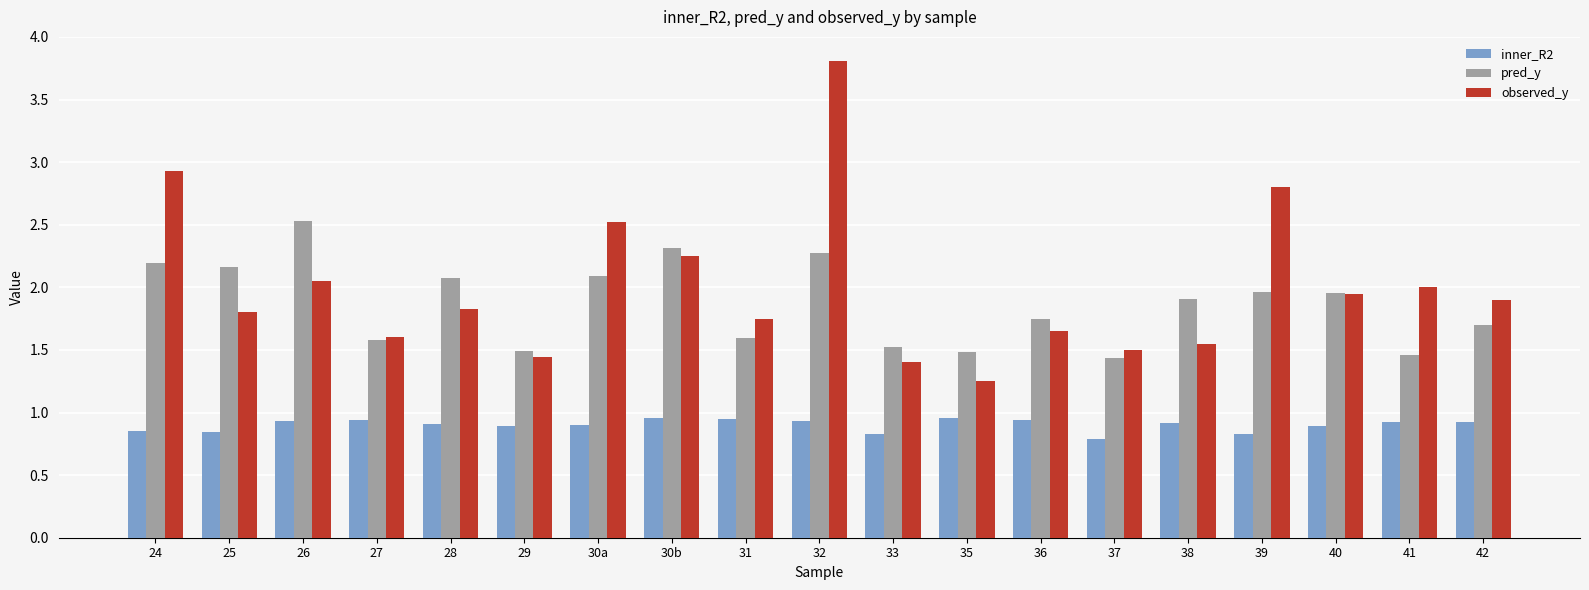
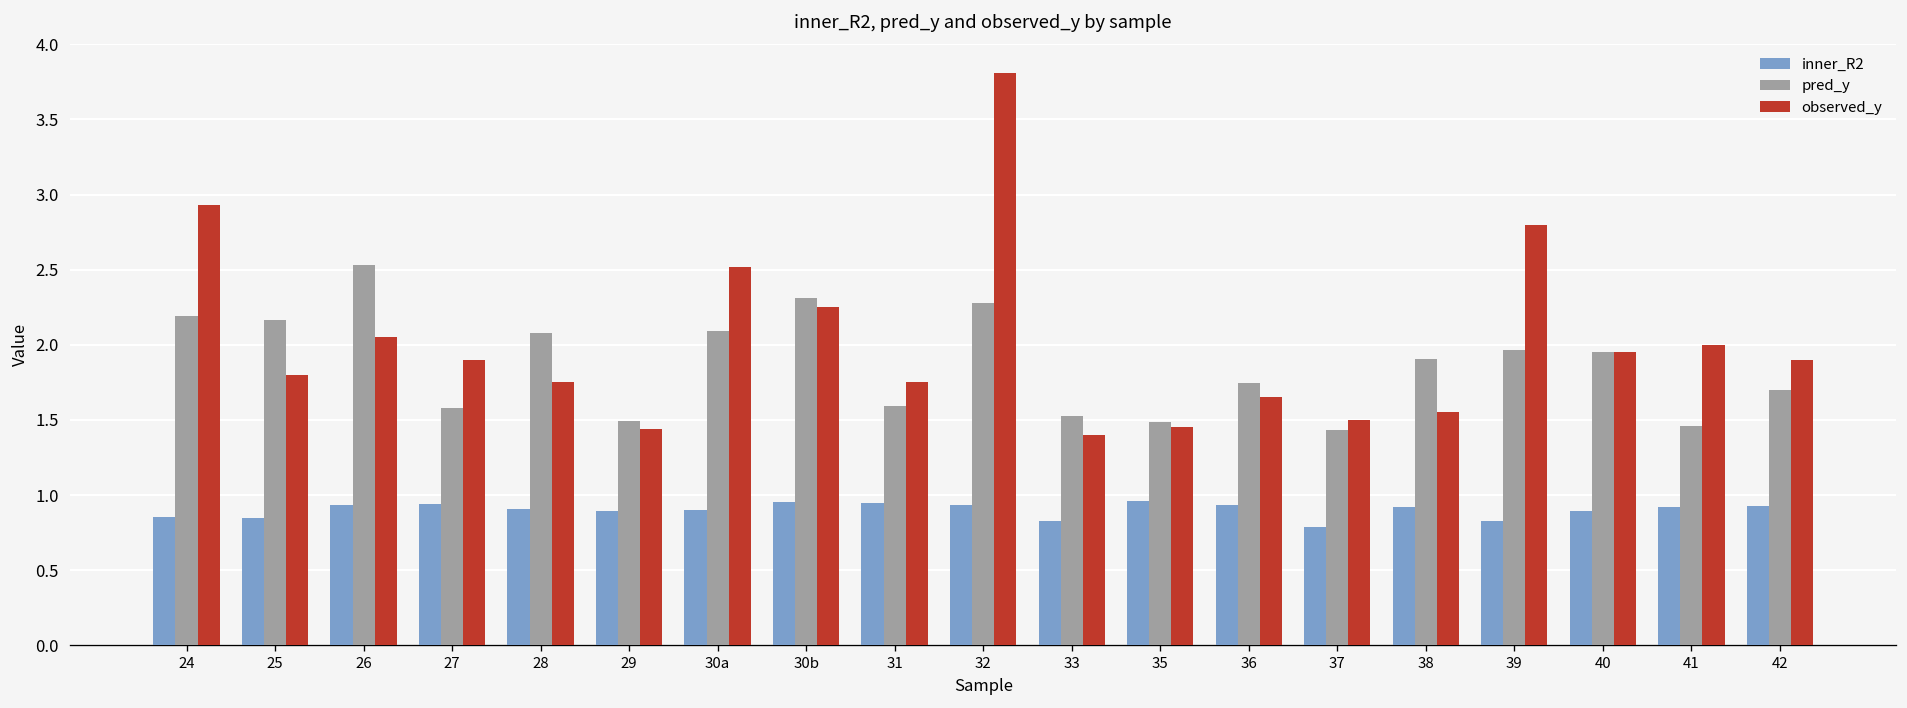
  {
    "observed_y": {
      "24": 2.93,
      "25": 1.80,
      "26": 2.05,
-     "27": 1.6,
-     "28": 1.83,
+     "27": 1.9,
+     "28": 1.75,
      "29": 1.44,
      "30a": 2.52,
      "30b": 2.25,
      "31": 1.75,
      "32": 3.81,
      "33": 1.40,
-     "35": 1.25,
+     "35": 1.45,
      "36": 1.65,
      "37": 1.50,
      "38": 1.55,
      "39": 2.80,
      "40": 1.95,
      "41": 2.00,
      "42": 1.90
    }
  }
